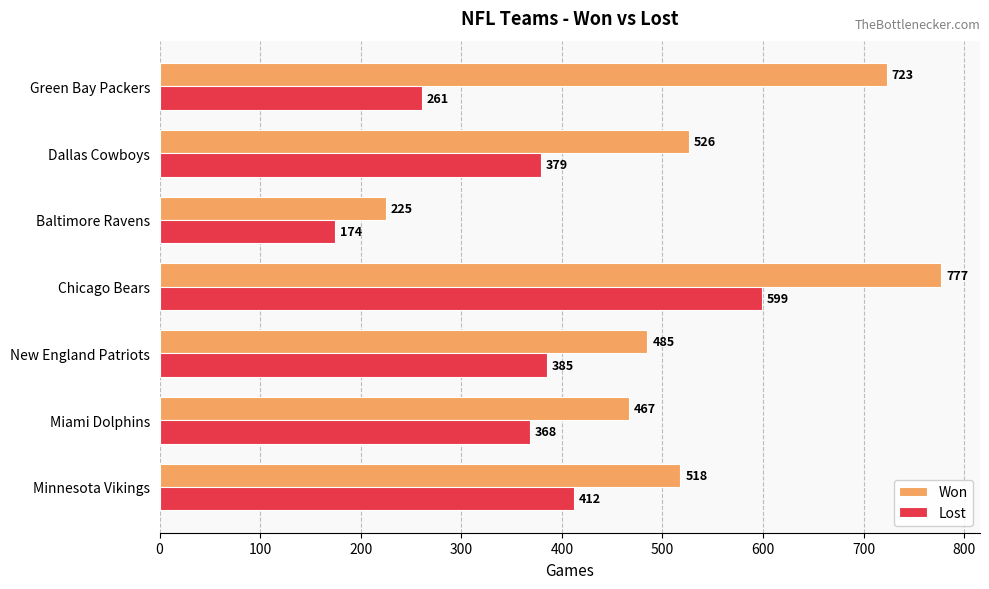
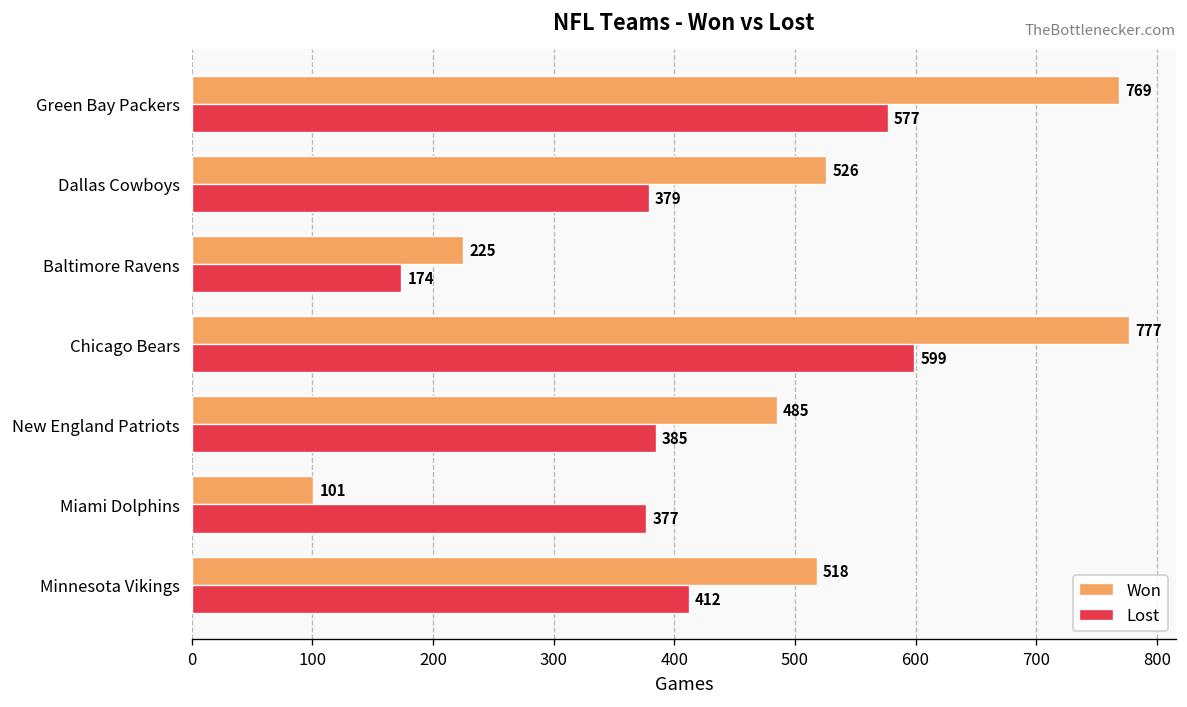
  {
    "Won": {
-     "Green Bay Packers": 723,
+     "Green Bay Packers": 769,
      "Dallas Cowboys": 526,
      "Baltimore Ravens": 225,
      "Chicago Bears": 777,
      "New England Patriots": 485,
-     "Miami Dolphins": 467,
+     "Miami Dolphins": 101,
      "Minnesota Vikings": 518
    },
    "Lost": {
-     "Green Bay Packers": 261,
+     "Green Bay Packers": 577,
      "Dallas Cowboys": 379,
      "Baltimore Ravens": 174,
      "Chicago Bears": 599,
      "New England Patriots": 385,
-     "Miami Dolphins": 368,
+     "Miami Dolphins": 377,
      "Minnesota Vikings": 412
    }
  }
